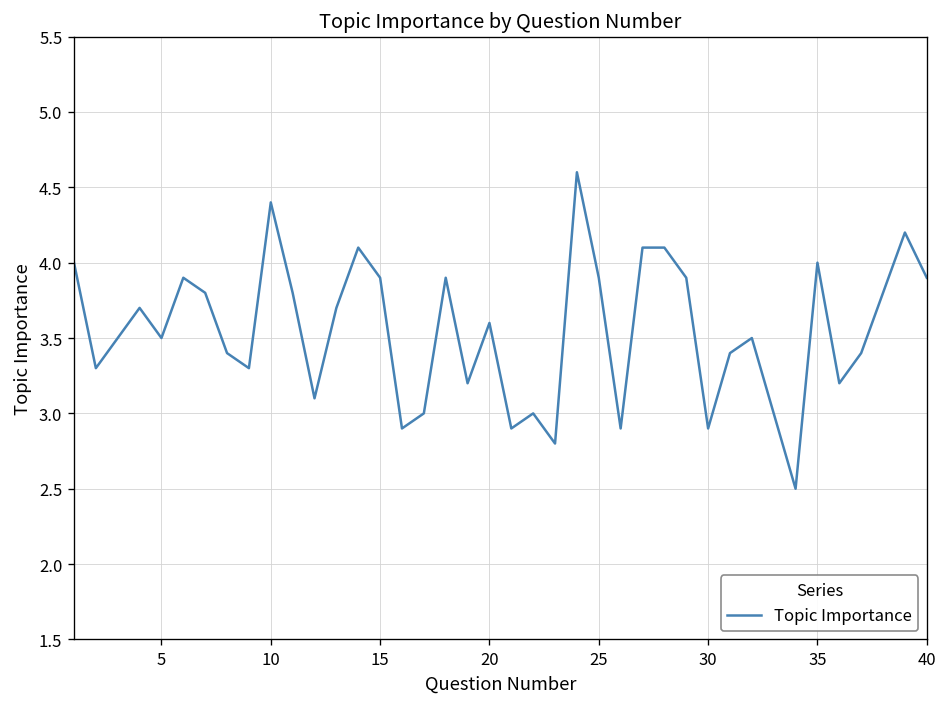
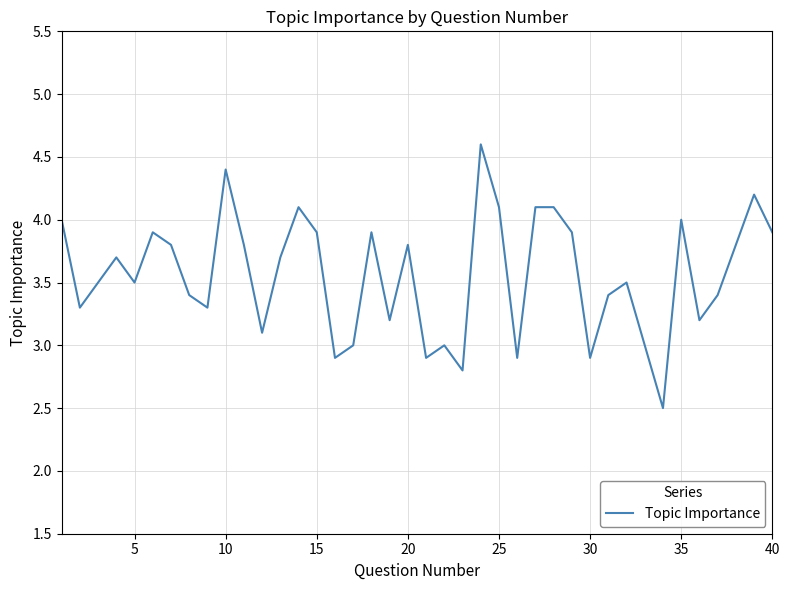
  {
    "5": 3.5,
    "10": 4.4,
    "15": 3.9,
-   "20": 3.6,
-   "25": 3.9,
+   "20": 3.8,
+   "25": 4.1,
    "30": 2.9,
    "35": 4.0,
    "40": 3.9
  }
